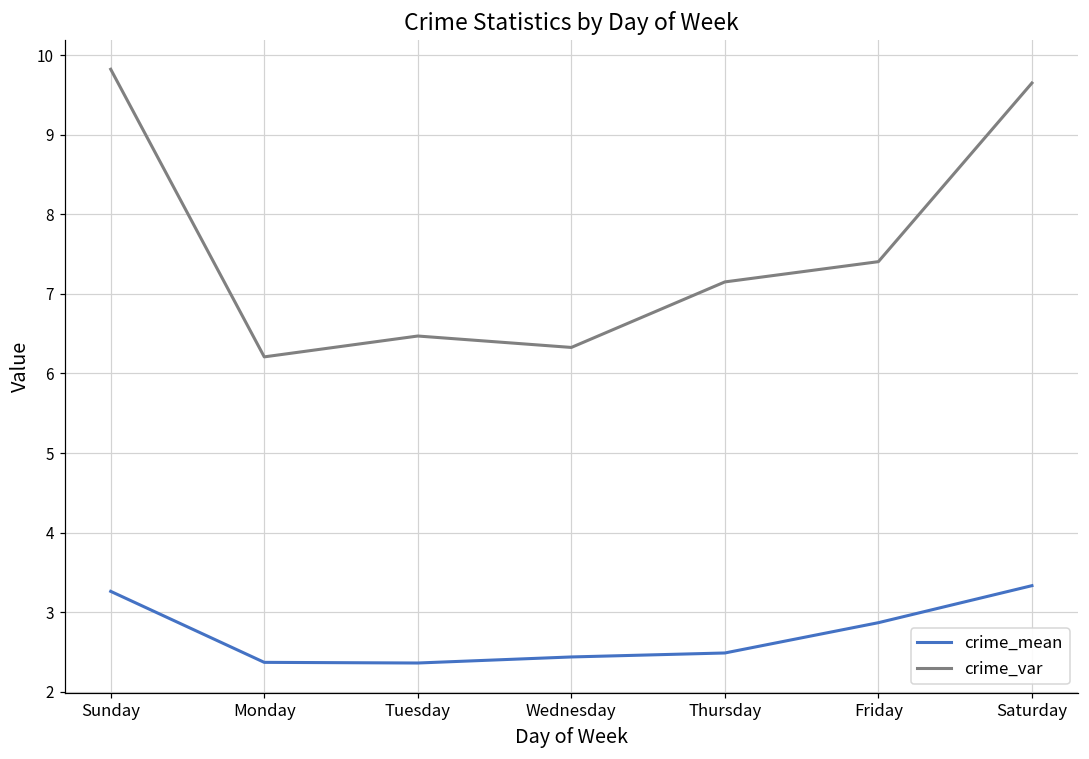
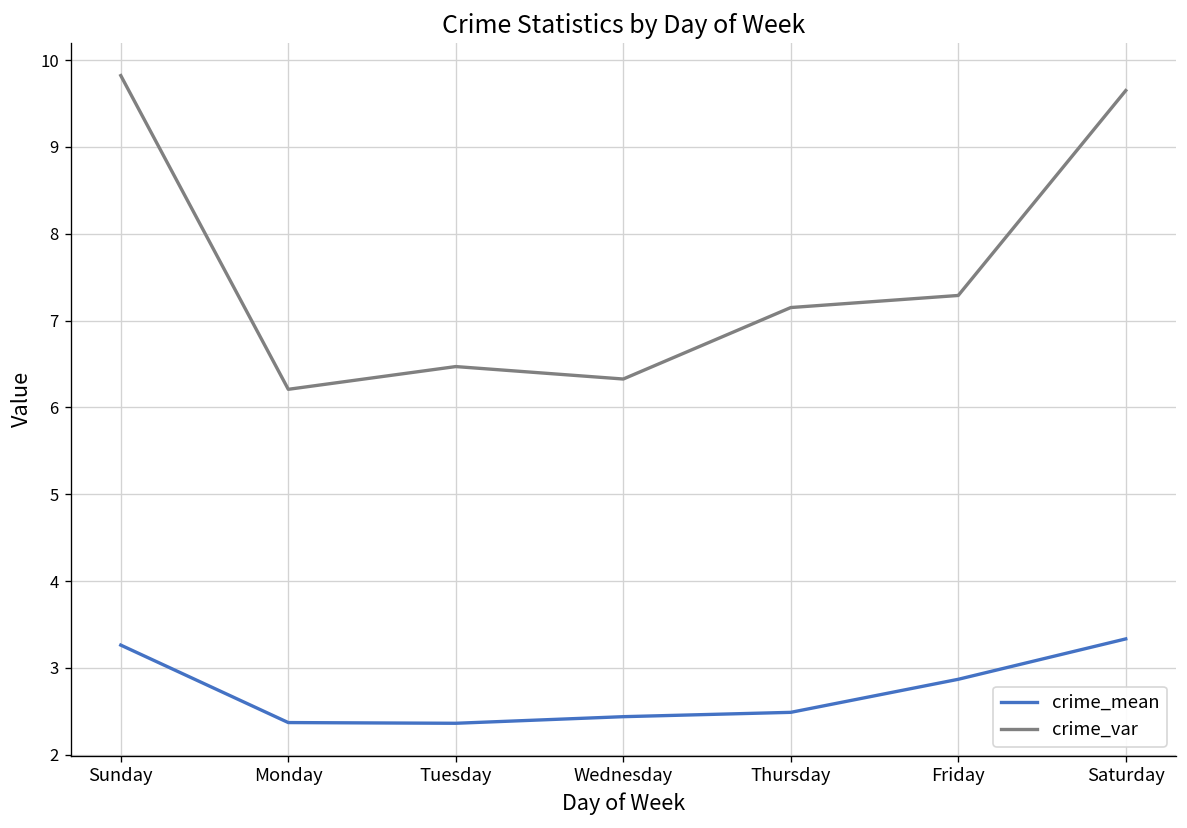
  {
    "crime_mean": {
      "Sunday": 3.3,
      "Monday": 2.4,
      "Tuesday": 2.4,
      "Wednesday": 2.4,
      "Thursday": 2.5,
      "Friday": 2.9,
      "Saturday": 3.3
    },
    "crime_var": {
      "Sunday": 9.8,
      "Monday": 6.2,
      "Tuesday": 6.5,
      "Wednesday": 6.3,
      "Thursday": 7.2,
-     "Friday": 7.4,
+     "Friday": 7.3,
      "Saturday": 9.6
    }
  }
